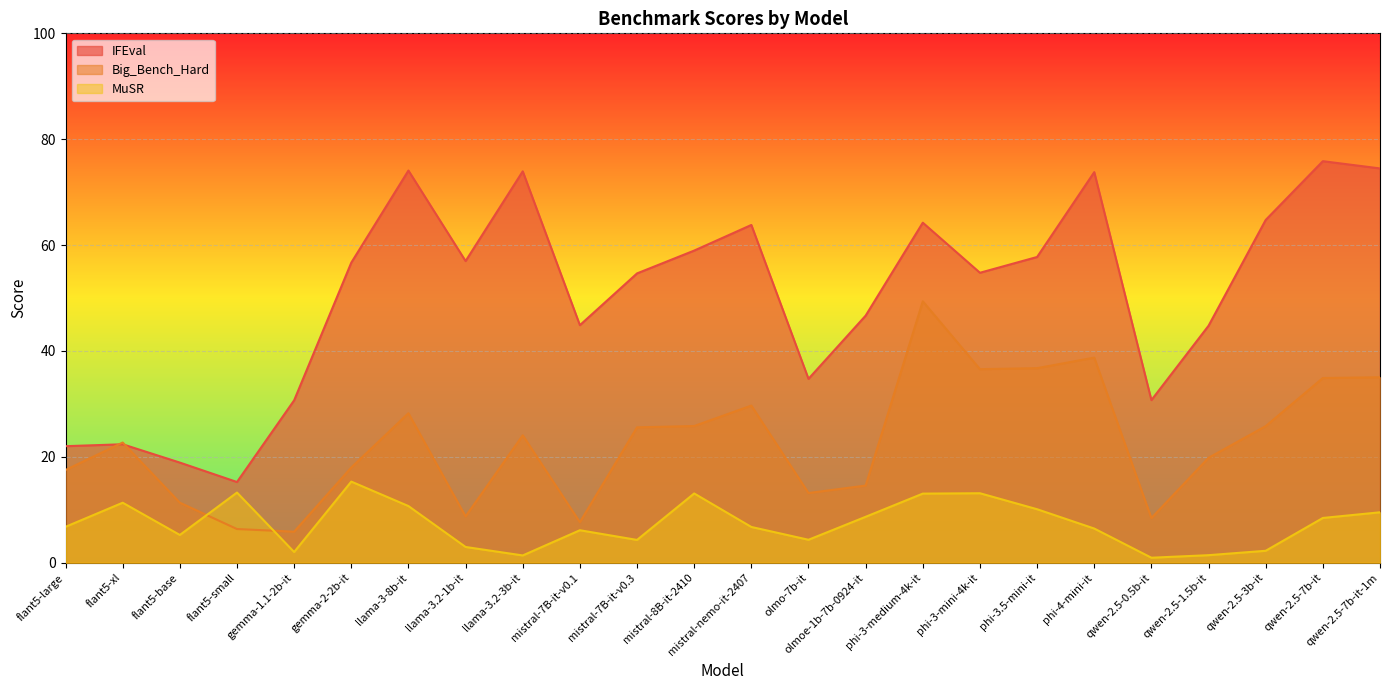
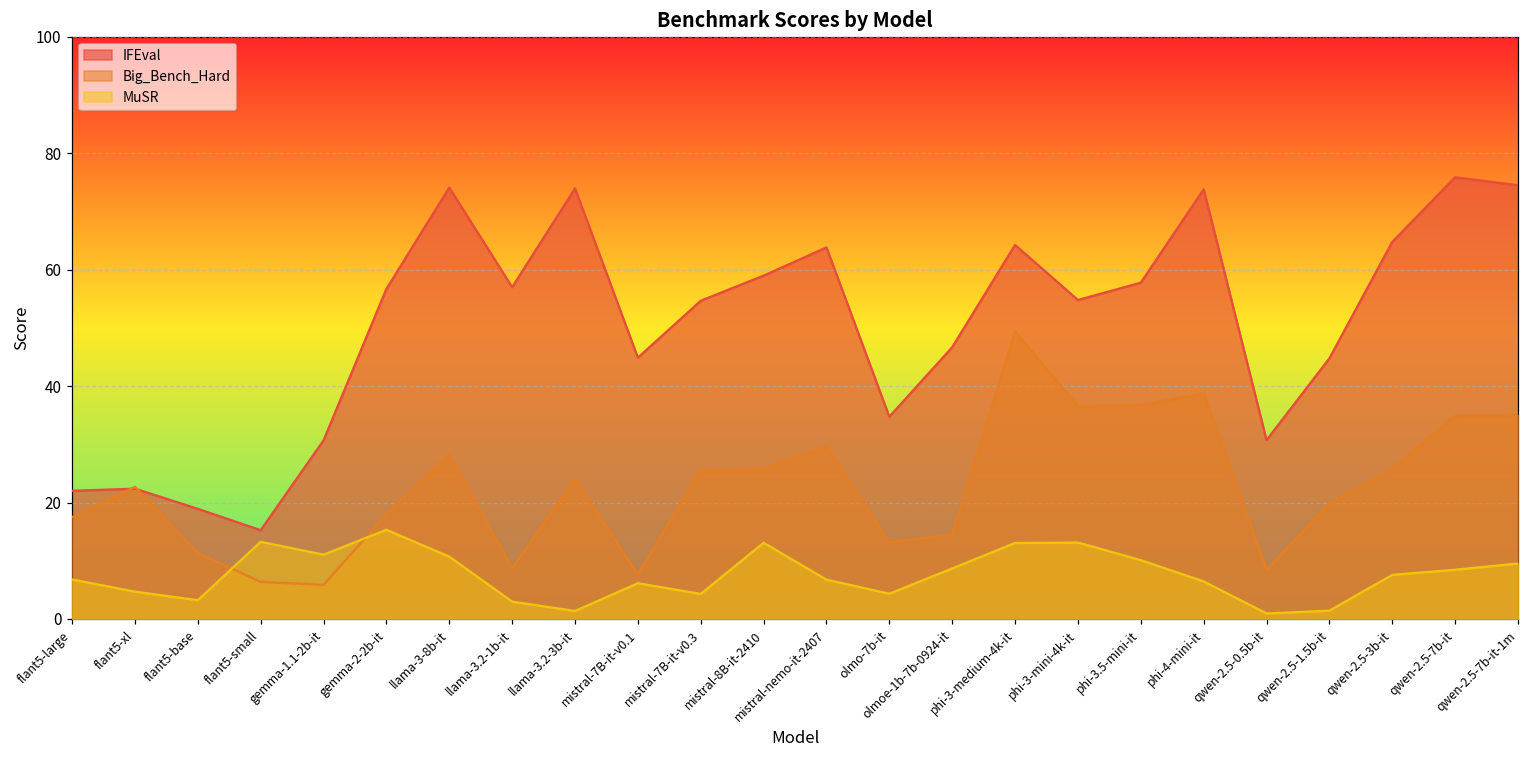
  {
    "MuSR": {
      "flant5-large": 7,
-     "flant5-xl": 11,
-     "flant5-base": 5,
+     "flant5-xl": 5,
+     "flant5-base": 3,
      "flant5-small": 13,
-     "gemma-1.1-2b-it": 2,
+     "gemma-1.1-2b-it": 11,
      "gemma-2-2b-it": 15,
      "llama-3-8b-it": 11,
      "llama-3.2-1b-it": 3,
      "llama-3.2-3b-it": 1,
      "mistral-7B-it-v0.1": 6,
      "mistral-7B-it-v0.3": 4,
      "mistral-8B-it-2410": 13,
      "mistral-nemo-it-2407": 7,
      "olmo-7b-it": 4,
      "olmoe-1b-7b-0924-it": 9,
      "phi-3-medium-4k-it": 13,
      "phi-3-mini-4k-it": 13,
      "phi-3.5-mini-it": 10,
      "phi-4-mini-it": 6,
      "qwen-2.5-0.5b-it": 1,
      "qwen-2.5-1.5b-it": 1,
-     "qwen-2.5-3b-it": 2,
+     "qwen-2.5-3b-it": 8,
      "qwen-2.5-7b-it": 8,
      "qwen-2.5-7b-it-1m": 10
    }
  }
